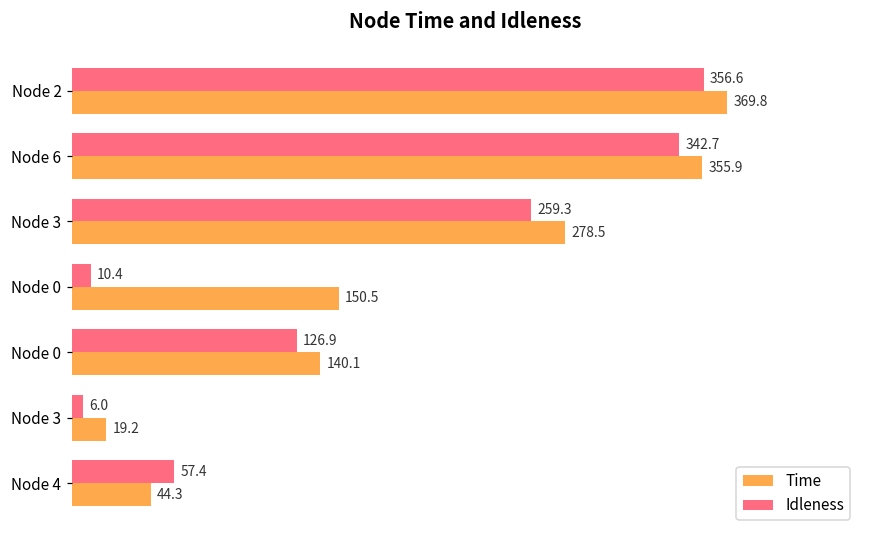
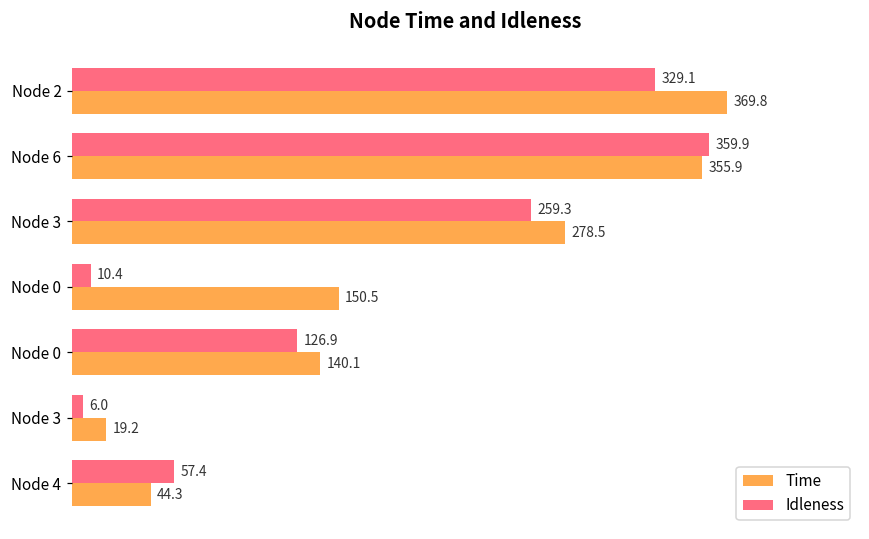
  {
    "Time": {
      "Node 2": 369.8,
      "Node 6": 355.9,
      "Node 4": 44.3
    },
    "Idleness": {
-     "Node 2": 356.6,
-     "Node 6": 342.7,
+     "Node 2": 329.1,
+     "Node 6": 359.9,
      "Node 4": 57.4
    }
  }
